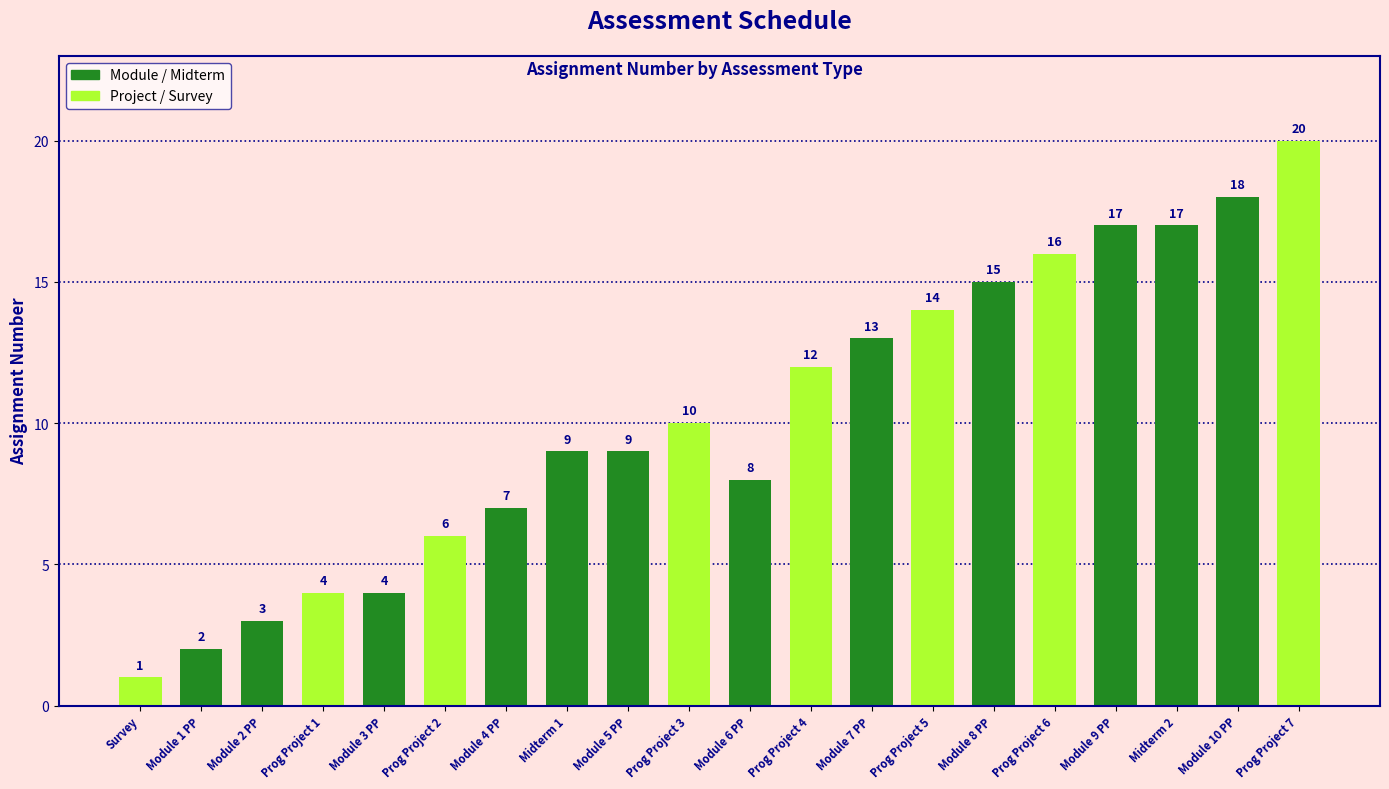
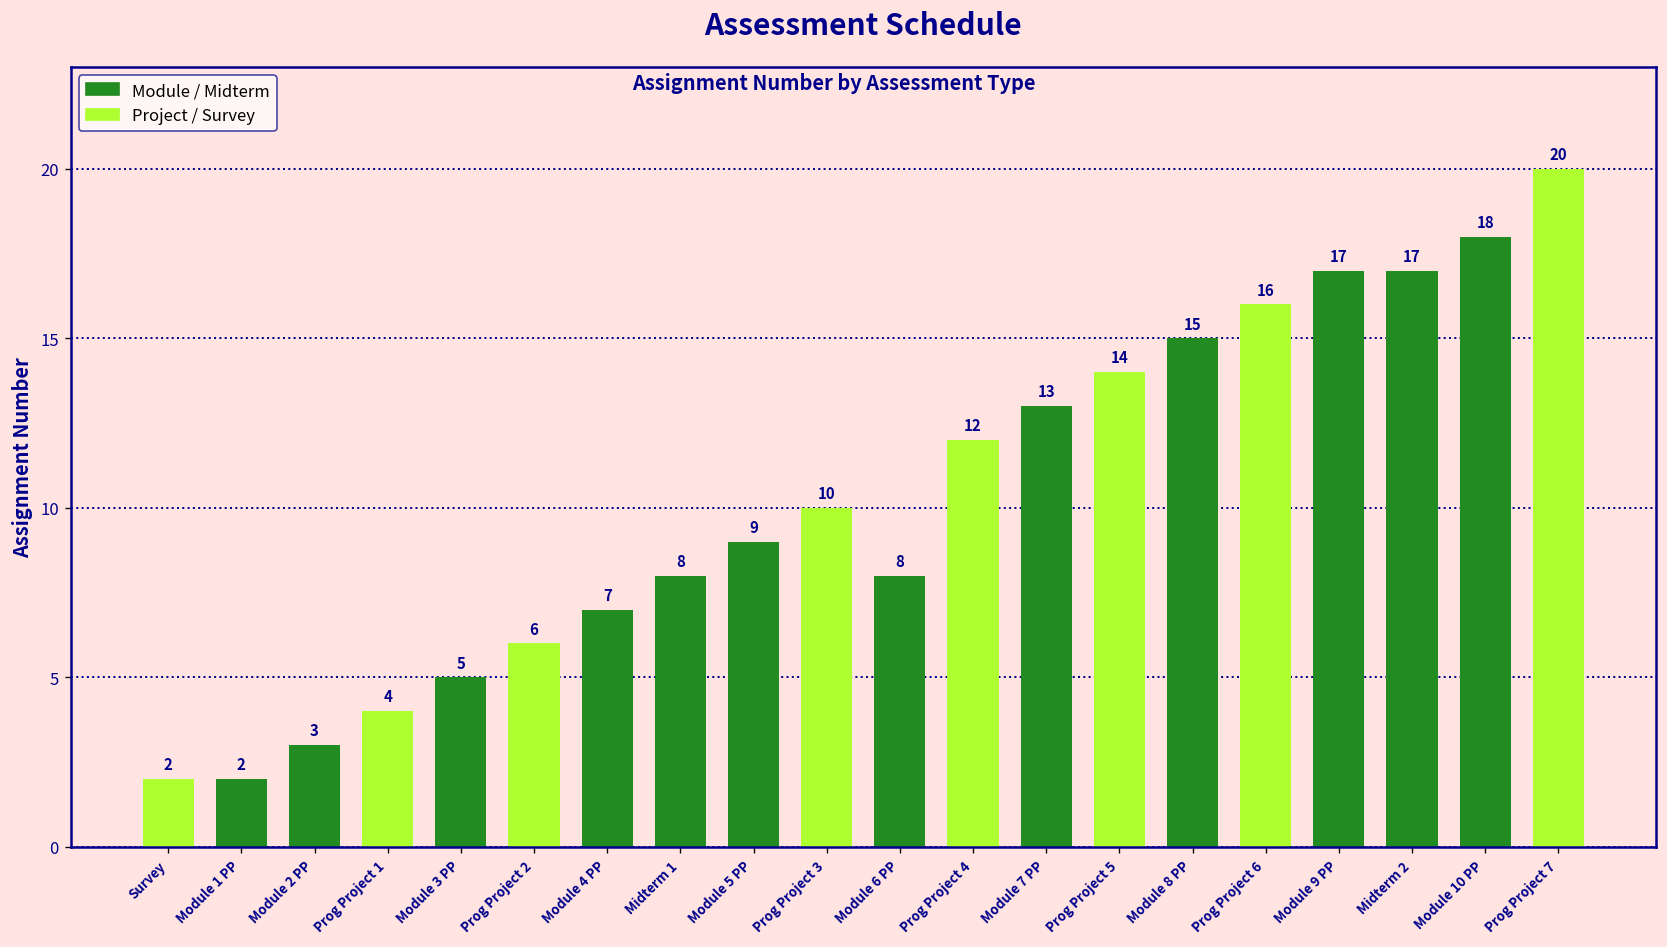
  {
-   "Survey": 1,
+   "Survey": 2,
    "Module 1 PP": 2,
    "Module 2 PP": 3,
    "Prog Project 1": 4,
-   "Module 3 PP": 4,
+   "Module 3 PP": 5,
    "Prog Project 2": 6,
    "Module 4 PP": 7,
-   "Midterm 1": 9,
+   "Midterm 1": 8,
    "Module 5 PP": 9,
    "Prog Project 3": 10,
    "Module 6 PP": 8,
    "Prog Project 4": 12,
    "Module 7 PP": 13,
    "Prog Project 5": 14,
    "Module 8 PP": 15,
    "Prog Project 6": 16,
    "Module 9 PP": 17,
    "Midterm 2": 17,
    "Module 10 PP": 18,
    "Prog Project 7": 20
  }
